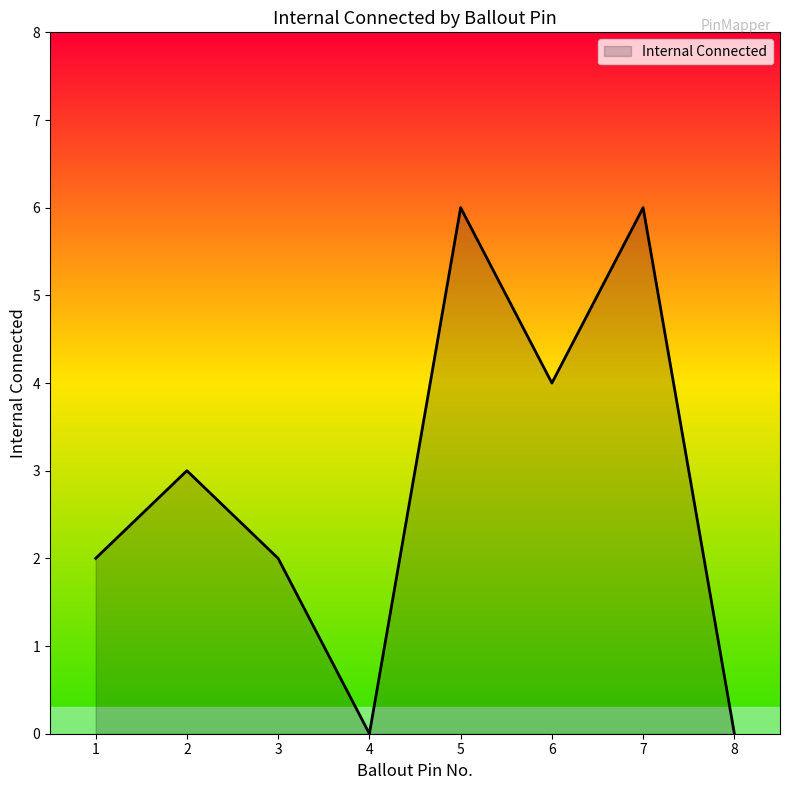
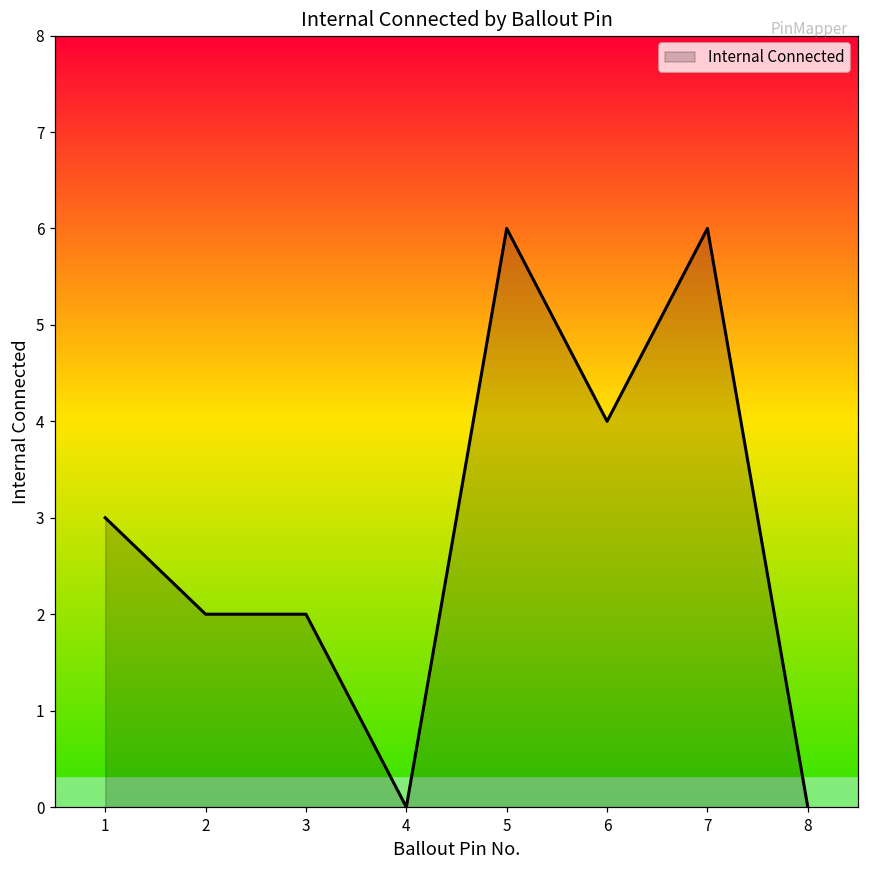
  {
-   "1": 2,
-   "2": 3,
+   "1": 3,
+   "2": 2,
    "3": 2,
    "5": 6,
    "6": 4,
    "7": 6
  }
